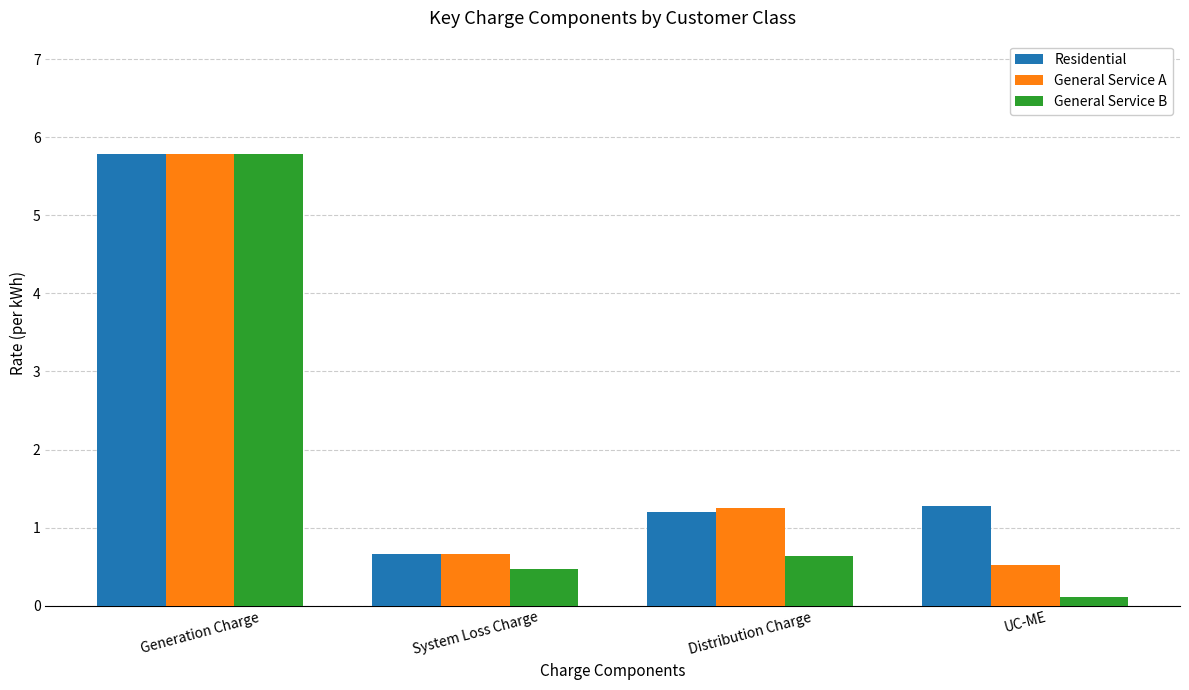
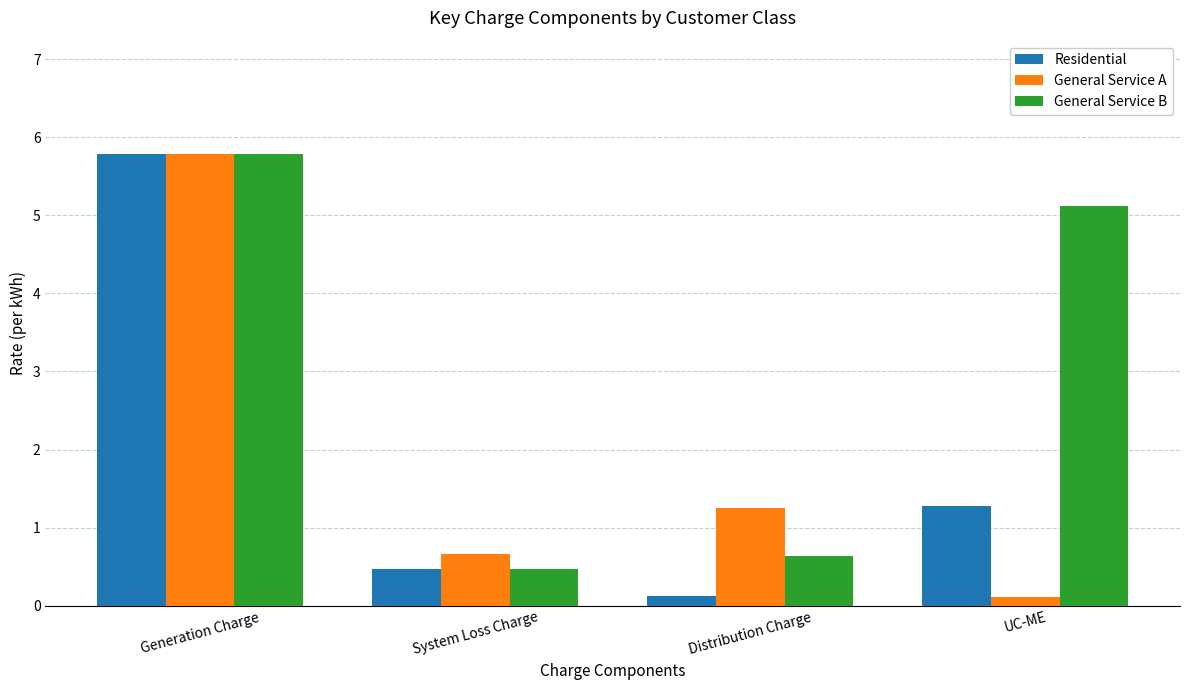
  {
    "Residential": {
      "Generation Charge": 5.8,
-     "System Loss Charge": 0.7,
-     "Distribution Charge": 1.2,
+     "System Loss Charge": 0.5,
+     "Distribution Charge": 0.1,
      "UC-ME": 1.3
    },
    "General Service A": {
      "Generation Charge": 5.8,
      "System Loss Charge": 0.7,
      "Distribution Charge": 1.3,
-     "UC-ME": 0.5
+     "UC-ME": 0.1
    },
    "General Service B": {
      "Generation Charge": 5.8,
      "System Loss Charge": 0.5,
      "Distribution Charge": 0.6,
-     "UC-ME": 0.1
+     "UC-ME": 5.1
    }
  }
